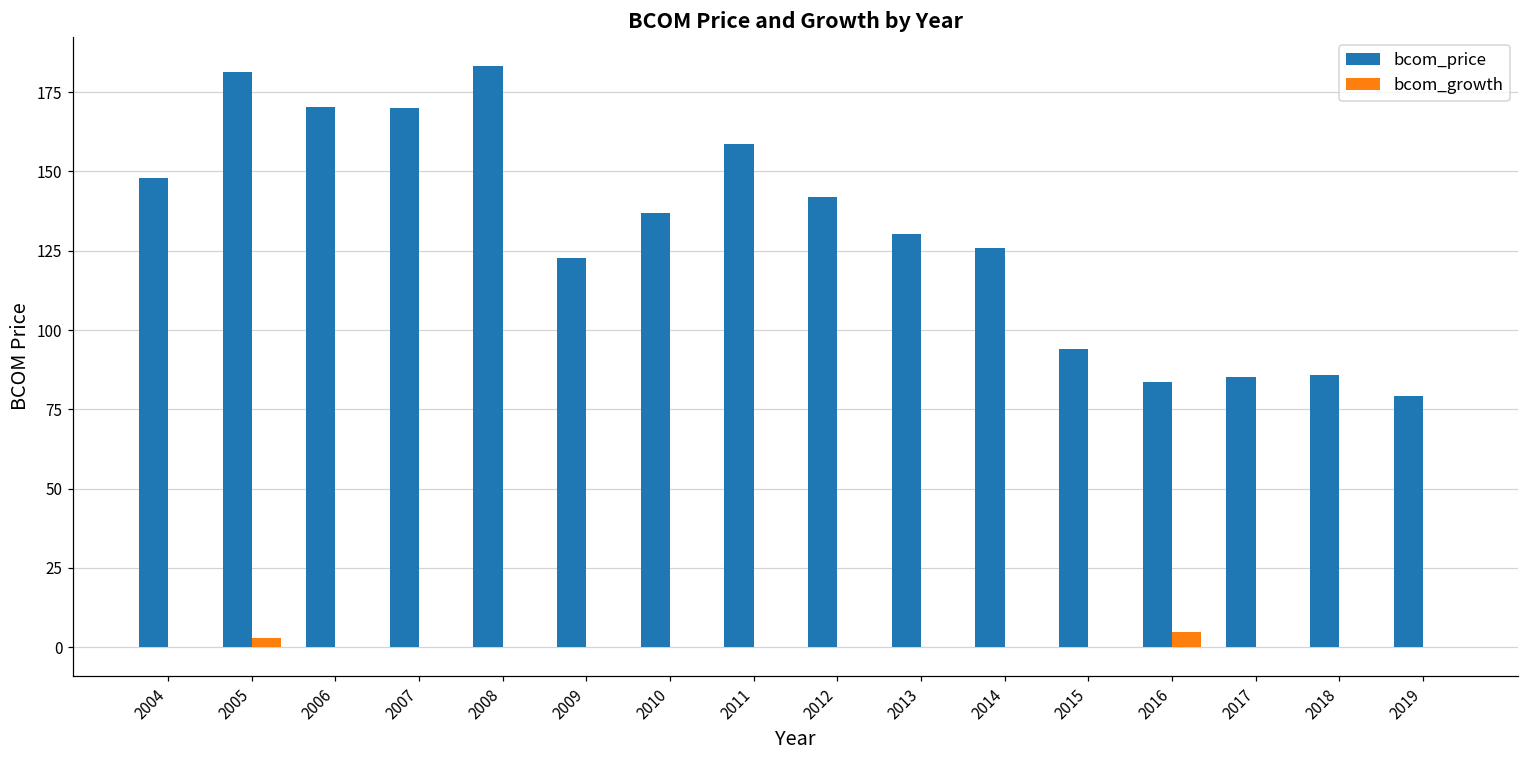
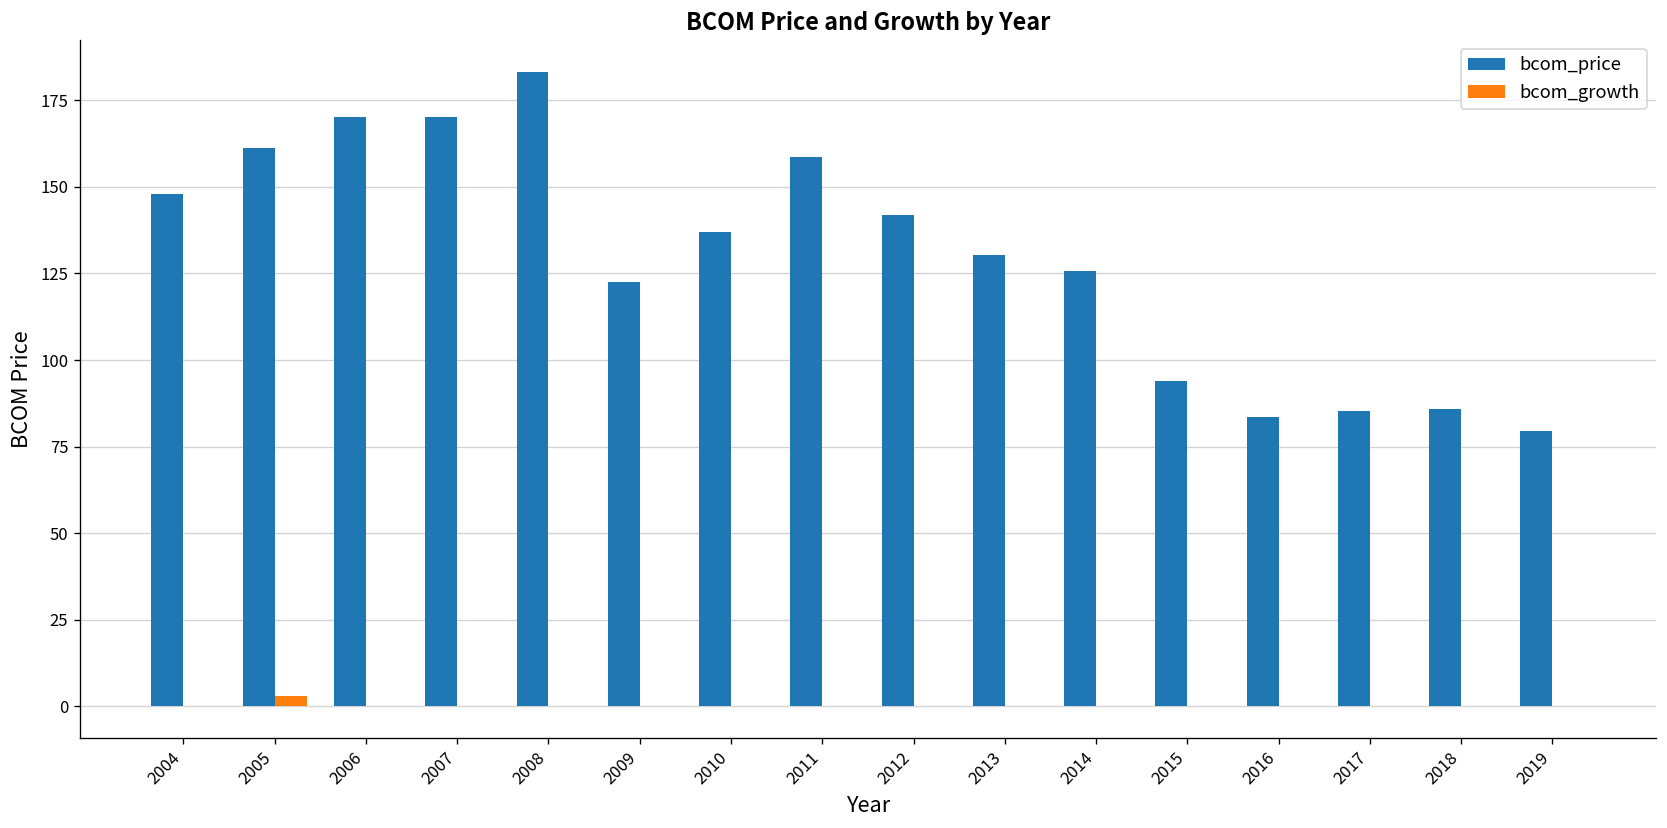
  {
    "bcom_price": {
      "2004": 148,
-     "2005": 181,
+     "2005": 161,
      "2006": 170,
      "2007": 170,
      "2008": 183,
      "2009": 123,
      "2010": 137,
      "2011": 159,
      "2012": 142,
      "2013": 130,
      "2014": 126,
      "2015": 94,
      "2016": 84,
      "2017": 85,
      "2018": 86,
      "2019": 79
    },
    "bcom_growth": {
      "2005": 3,
-     "2016": 5
+     "2016": 0
    }
  }
